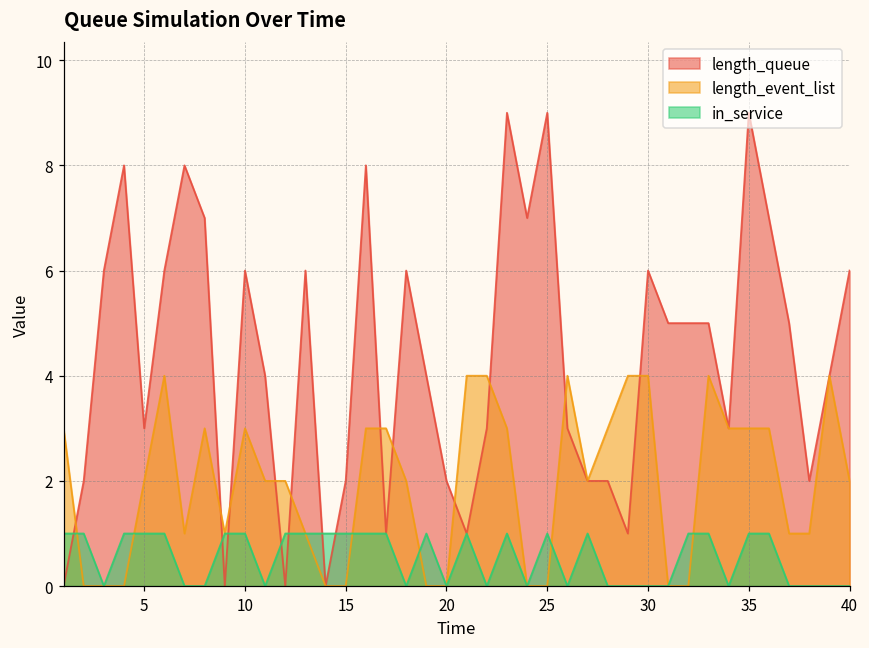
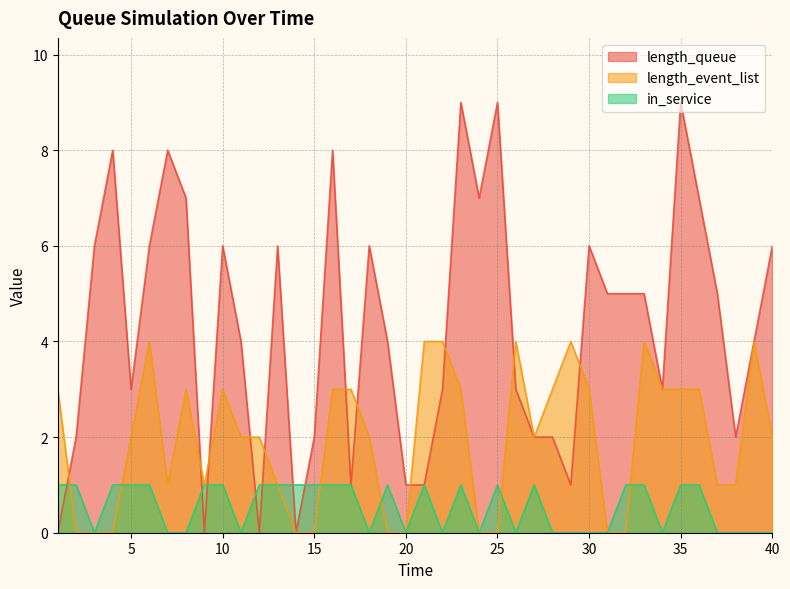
  {
    "length_queue": {
      "5": 3,
      "10": 6,
      "15": 2,
-     "20": 2,
+     "20": 1,
      "25": 9,
      "30": 6,
      "40": 6
    },
    "length_event_list": {
      "5": 2,
      "10": 3,
      "15": 0,
      "25": 0,
-     "30": 4,
+     "30": 3,
      "35": 3,
      "40": 2
    },
    "in_service": {
      "5": 1,
      "10": 1,
      "15": 1,
      "25": 1,
      "30": 0,
      "35": 1,
      "40": 0
    }
  }
